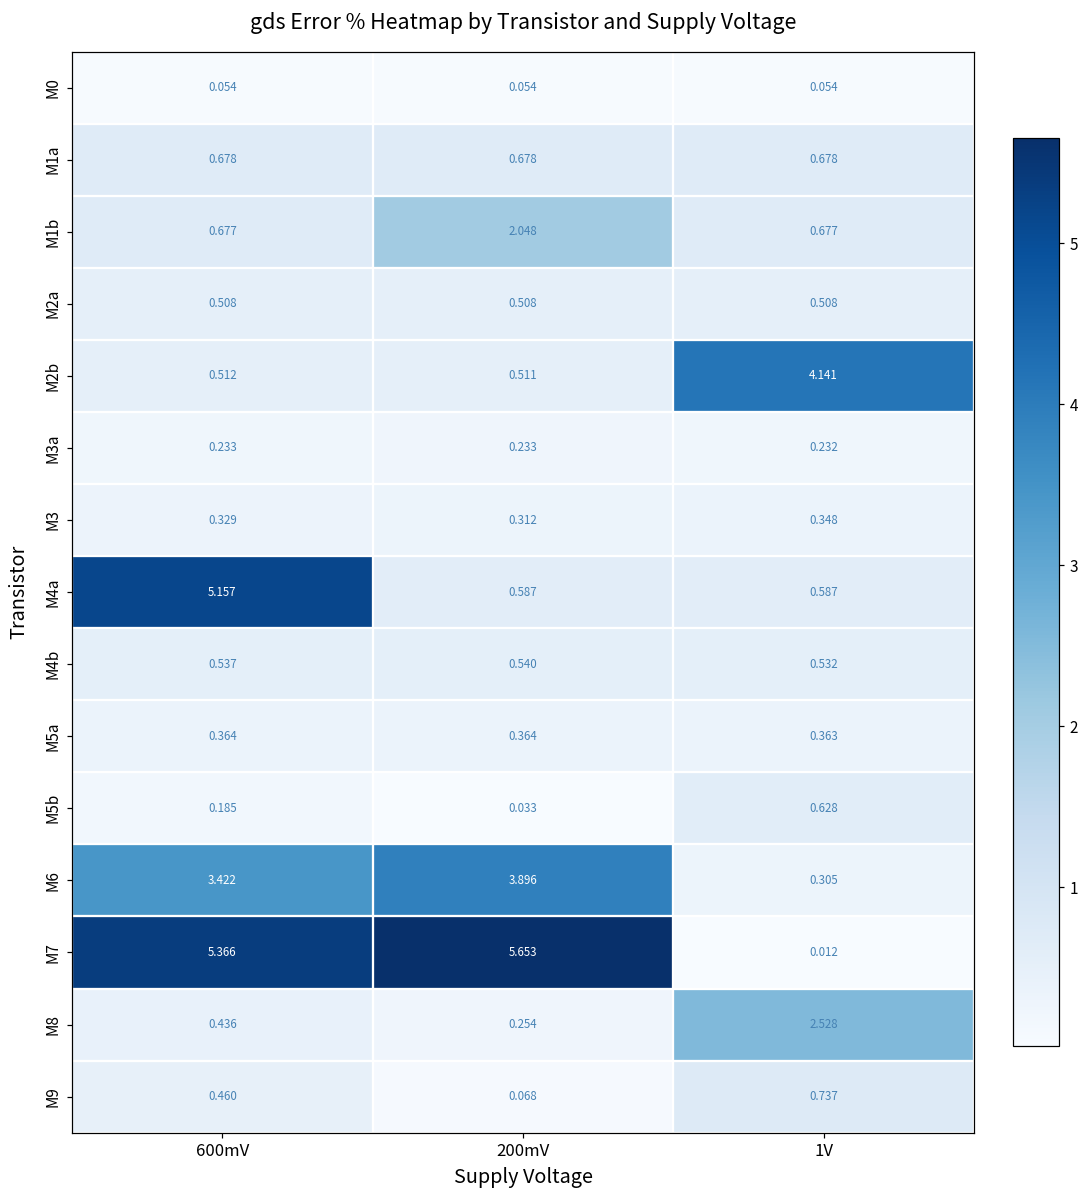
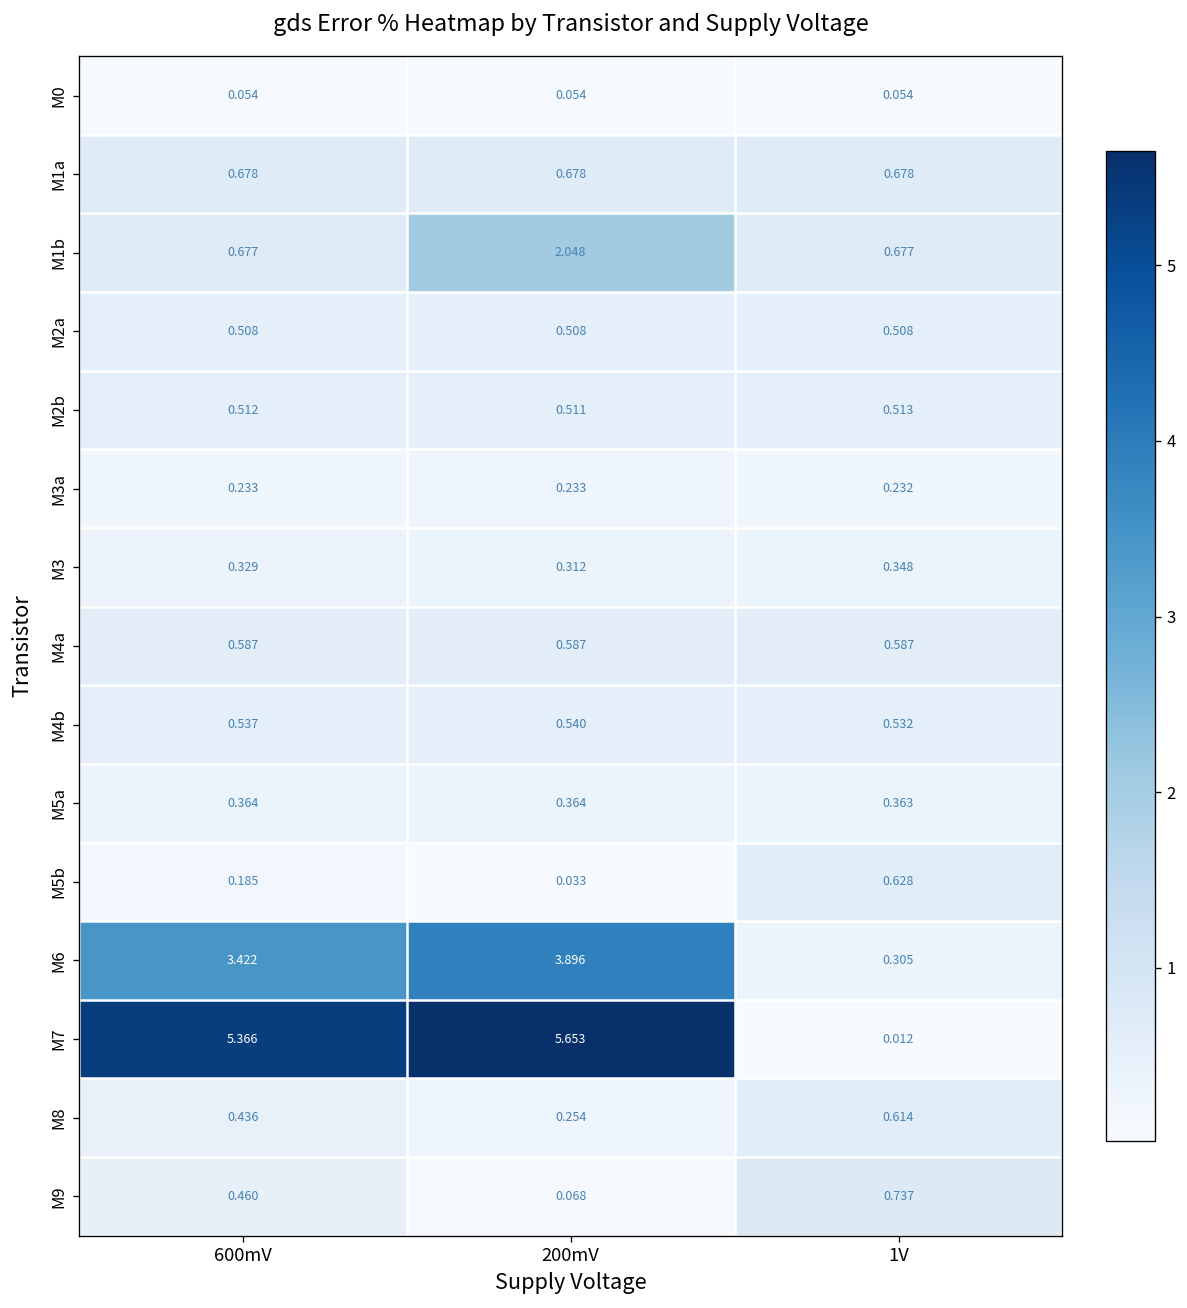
  {
    "M0": {
      "600mV": 0.054,
      "200mV": 0.054,
      "1V": 0.054
    },
    "M1a": {
      "600mV": 0.678,
      "200mV": 0.678,
      "1V": 0.678
    },
    "M1b": {
      "600mV": 0.677,
      "200mV": 2.048,
      "1V": 0.677
    },
    "M2a": {
      "600mV": 0.508,
      "200mV": 0.508,
      "1V": 0.508
    },
    "M2b": {
      "600mV": 0.512,
      "200mV": 0.511,
-     "1V": 4.141
+     "1V": 0.513
    },
    "M3a": {
      "600mV": 0.233,
      "200mV": 0.233,
      "1V": 0.232
    },
    "M3": {
      "600mV": 0.329,
      "200mV": 0.312,
      "1V": 0.348
    },
    "M4a": {
-     "600mV": 5.157,
+     "600mV": 0.587,
      "200mV": 0.587,
      "1V": 0.587
    },
    "M4b": {
      "600mV": 0.537,
      "200mV": 0.540,
      "1V": 0.532
    },
    "M5a": {
      "600mV": 0.364,
      "200mV": 0.364,
      "1V": 0.363
    },
    "M5b": {
      "600mV": 0.185,
      "200mV": 0.033,
      "1V": 0.628
    },
    "M6": {
      "600mV": 3.422,
      "200mV": 3.896,
      "1V": 0.305
    },
    "M7": {
      "600mV": 5.366,
      "200mV": 5.653,
      "1V": 0.012
    },
    "M8": {
      "600mV": 0.436,
      "200mV": 0.254,
-     "1V": 2.528
+     "1V": 0.614
    },
    "M9": {
      "600mV": 0.460,
      "200mV": 0.068,
      "1V": 0.737
    }
  }
